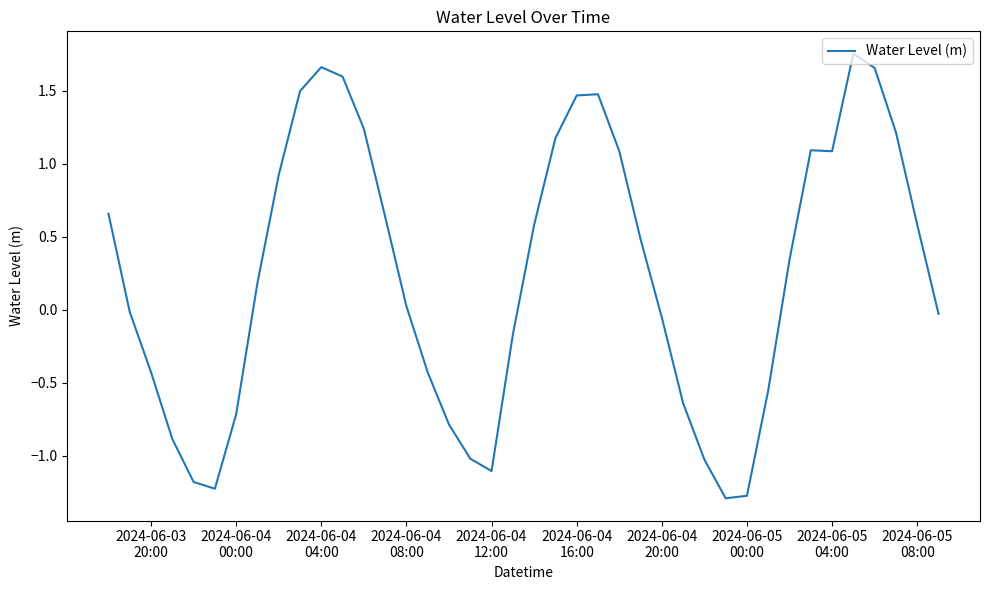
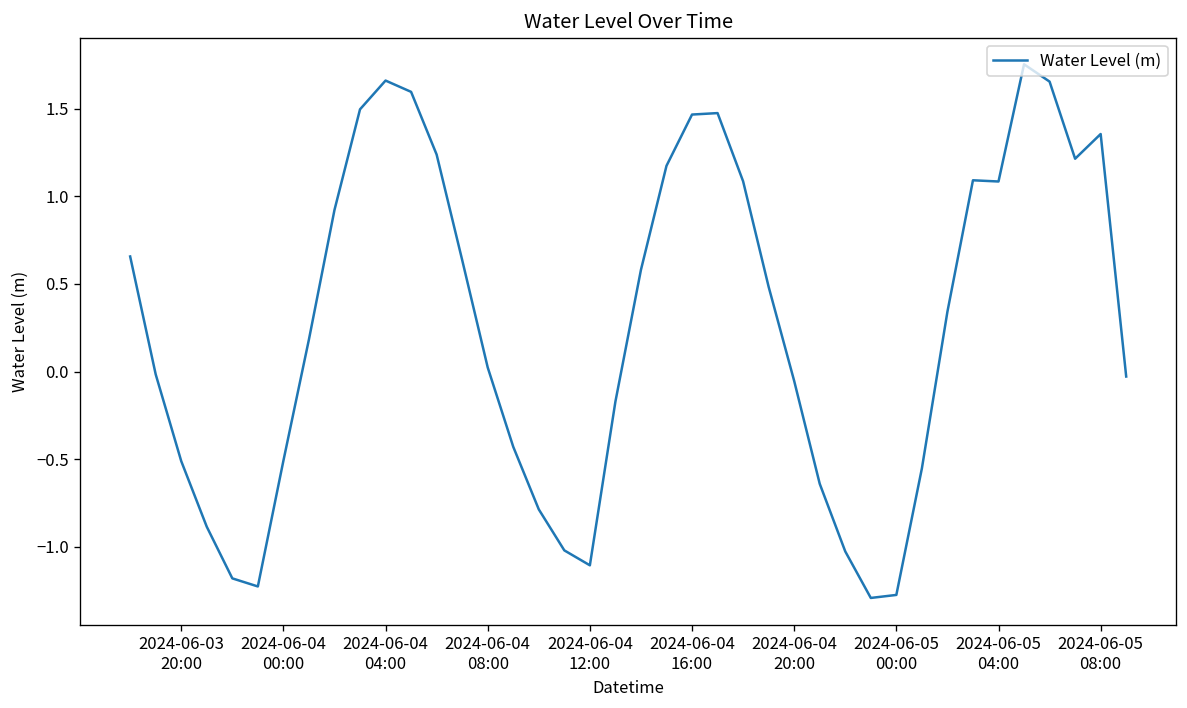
  {
-   "2024-06-03 20:00": -0.43,
-   "2024-06-04 00:00": -0.72,
+   "2024-06-03 20:00": -0.51,
+   "2024-06-04 00:00": -0.51,
    "2024-06-04 04:00": 1.66,
    "2024-06-04 08:00": 0.02,
    "2024-06-04 12:00": -1.11,
    "2024-06-04 16:00": 1.47,
    "2024-06-04 20:00": -0.05,
    "2024-06-05 00:00": -1.28,
    "2024-06-05 04:00": 1.08,
-   "2024-06-05 08:00": 0.58
+   "2024-06-05 08:00": 1.36
  }
